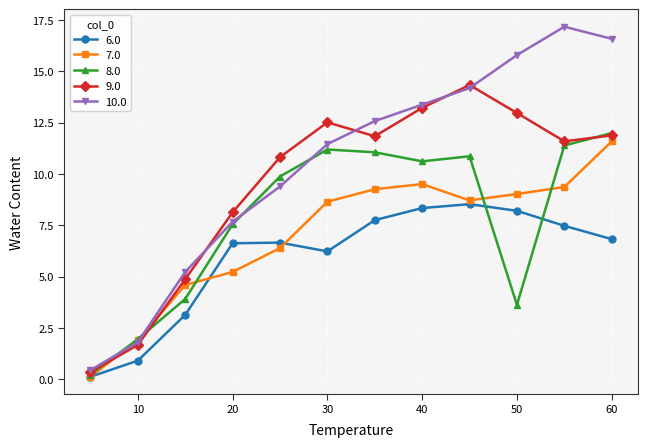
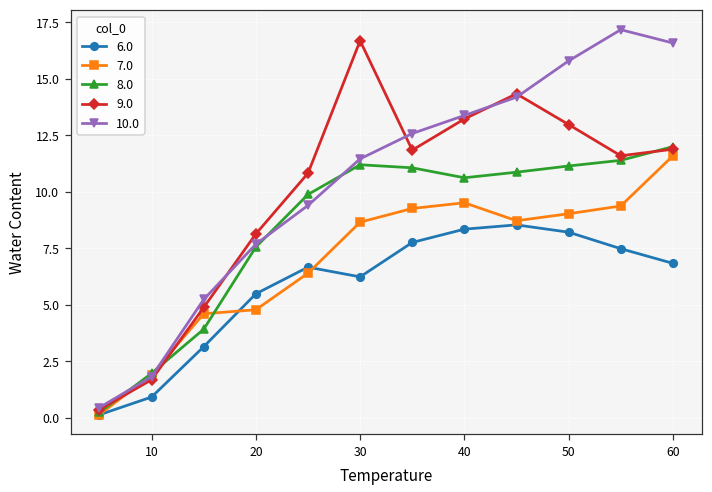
  {
    "6.0": {
      "10": 0.9,
-     "20": 6.6,
+     "20": 5.5,
      "30": 6.2,
      "40": 8.3,
      "50": 8.2,
      "60": 6.8
    },
    "7.0": {
-     "20": 5.2,
+     "20": 4.8,
      "30": 8.6,
      "40": 9.5,
      "50": 9.0,
      "60": 11.6
    },
    "8.0": {
      "20": 7.5,
      "30": 11.2,
      "40": 10.6,
-     "50": 3.6
+     "50": 11.1
    },
    "9.0": {
      "10": 1.7,
      "20": 8.1,
-     "30": 12.5,
+     "30": 16.7,
      "40": 13.2,
      "50": 13.0
    },
    "10.0": {
      "20": 7.7,
      "30": 11.4,
      "40": 13.4,
      "50": 15.8,
      "60": 16.6
    }
  }
